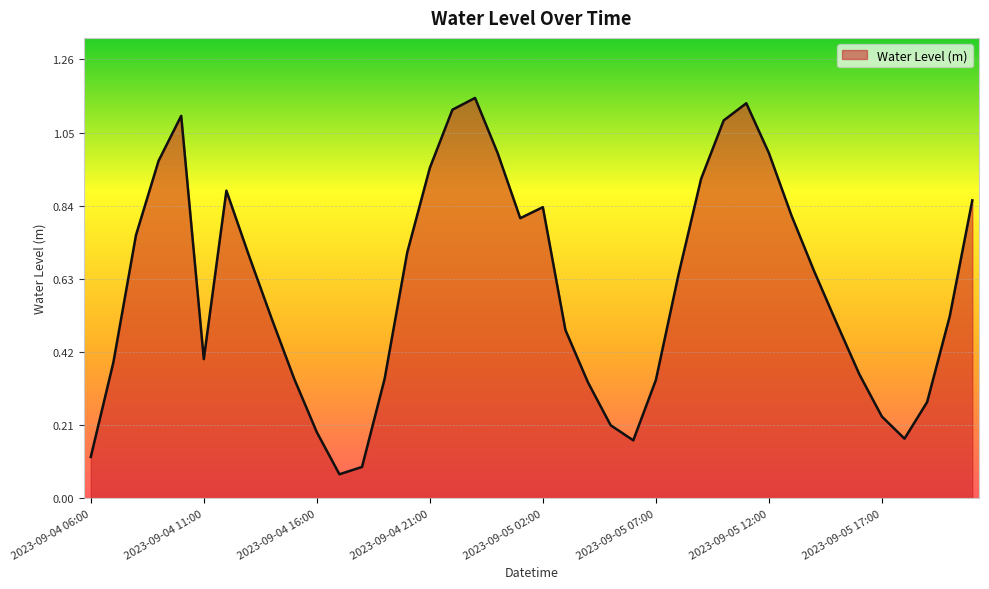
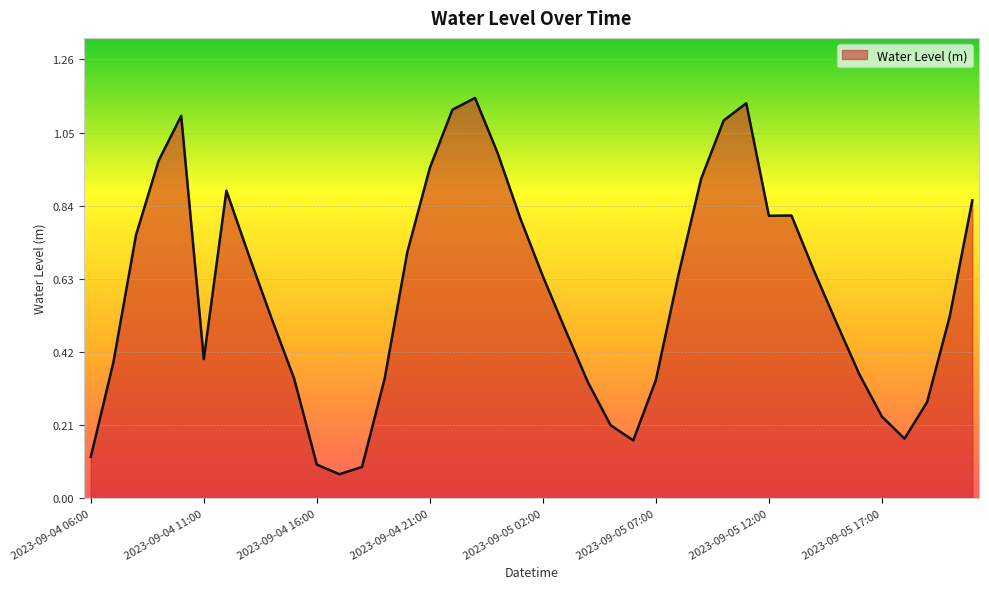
  {
    "2023-09-04 06:00": 0.12,
    "2023-09-04 11:00": 0.40,
-   "2023-09-04 16:00": 0.19,
+   "2023-09-04 16:00": 0.10,
    "2023-09-04 21:00": 0.95,
-   "2023-09-05 02:00": 0.84,
+   "2023-09-05 02:00": 0.64,
    "2023-09-05 07:00": 0.34,
-   "2023-09-05 12:00": 0.99,
+   "2023-09-05 12:00": 0.81,
    "2023-09-05 17:00": 0.23
  }
